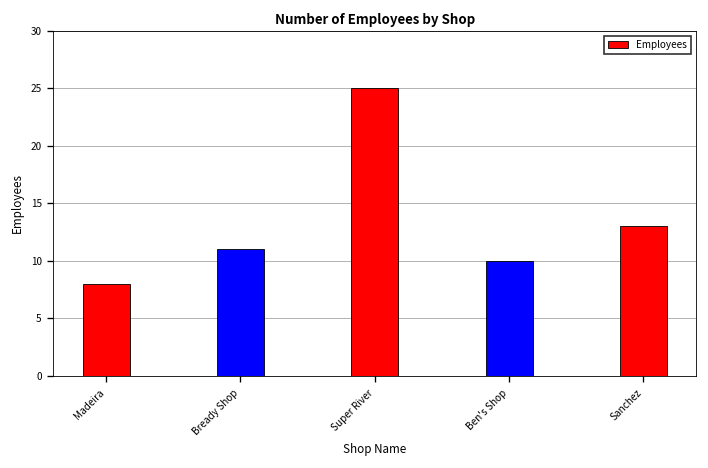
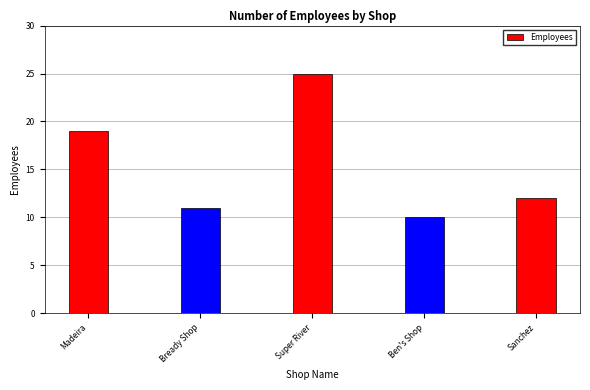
  {
-   "Madeira": 8,
+   "Madeira": 19,
    "Bready Shop": 11,
    "Super River": 25,
    "Ben's Shop": 10,
-   "Sanchez": 13
+   "Sanchez": 12
  }
